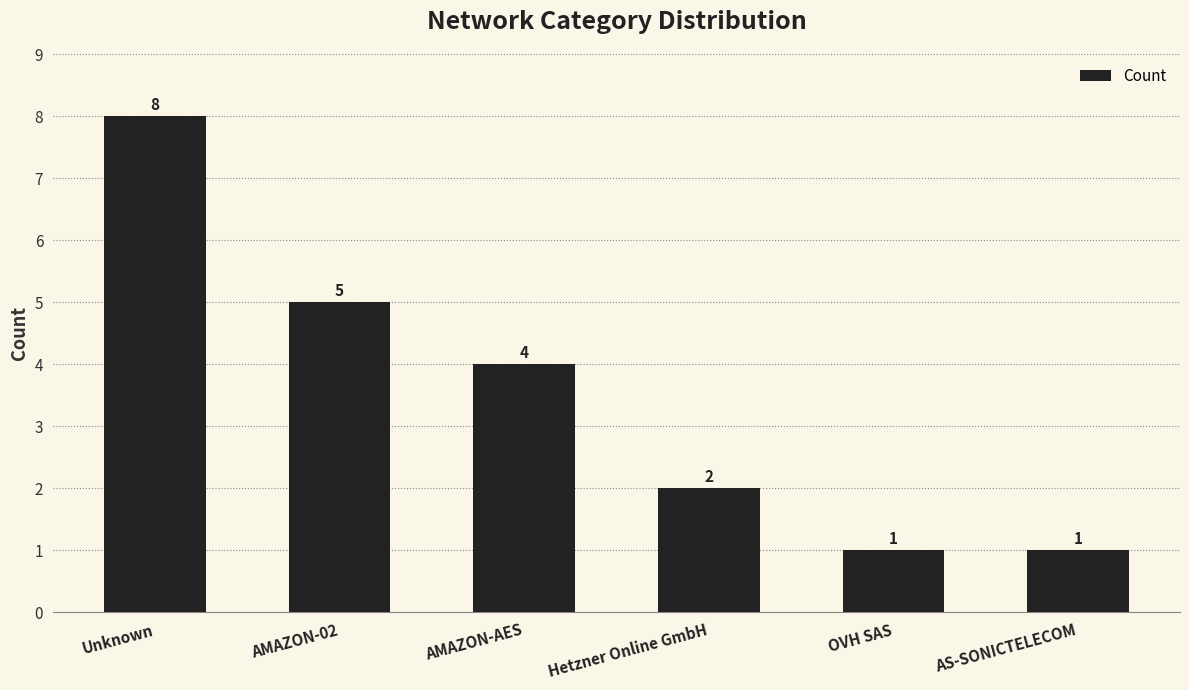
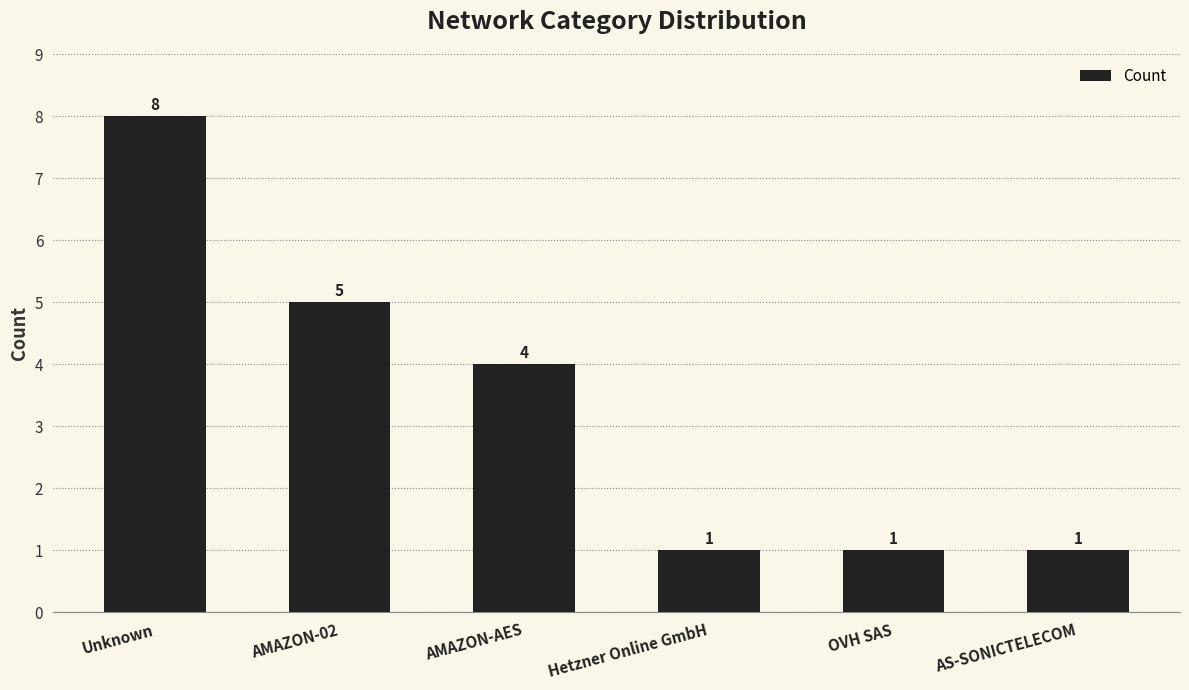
  {
    "Unknown": 8,
    "AMAZON-02": 5,
    "AMAZON-AES": 4,
-   "Hetzner Online GmbH": 2,
+   "Hetzner Online GmbH": 1,
    "OVH SAS": 1,
    "AS-SONICTELECOM": 1
  }
